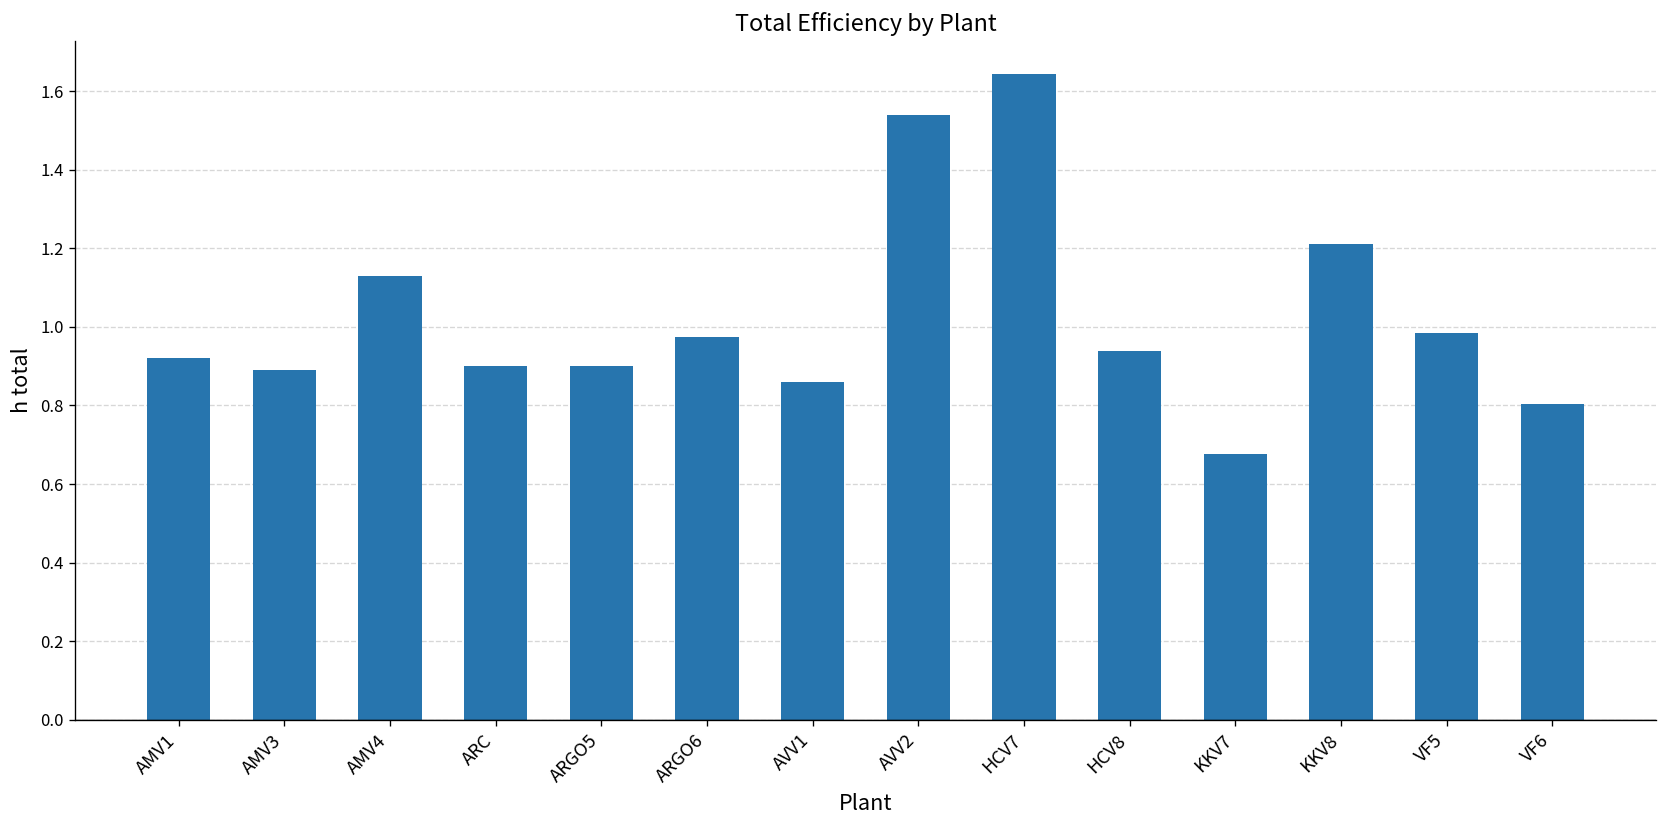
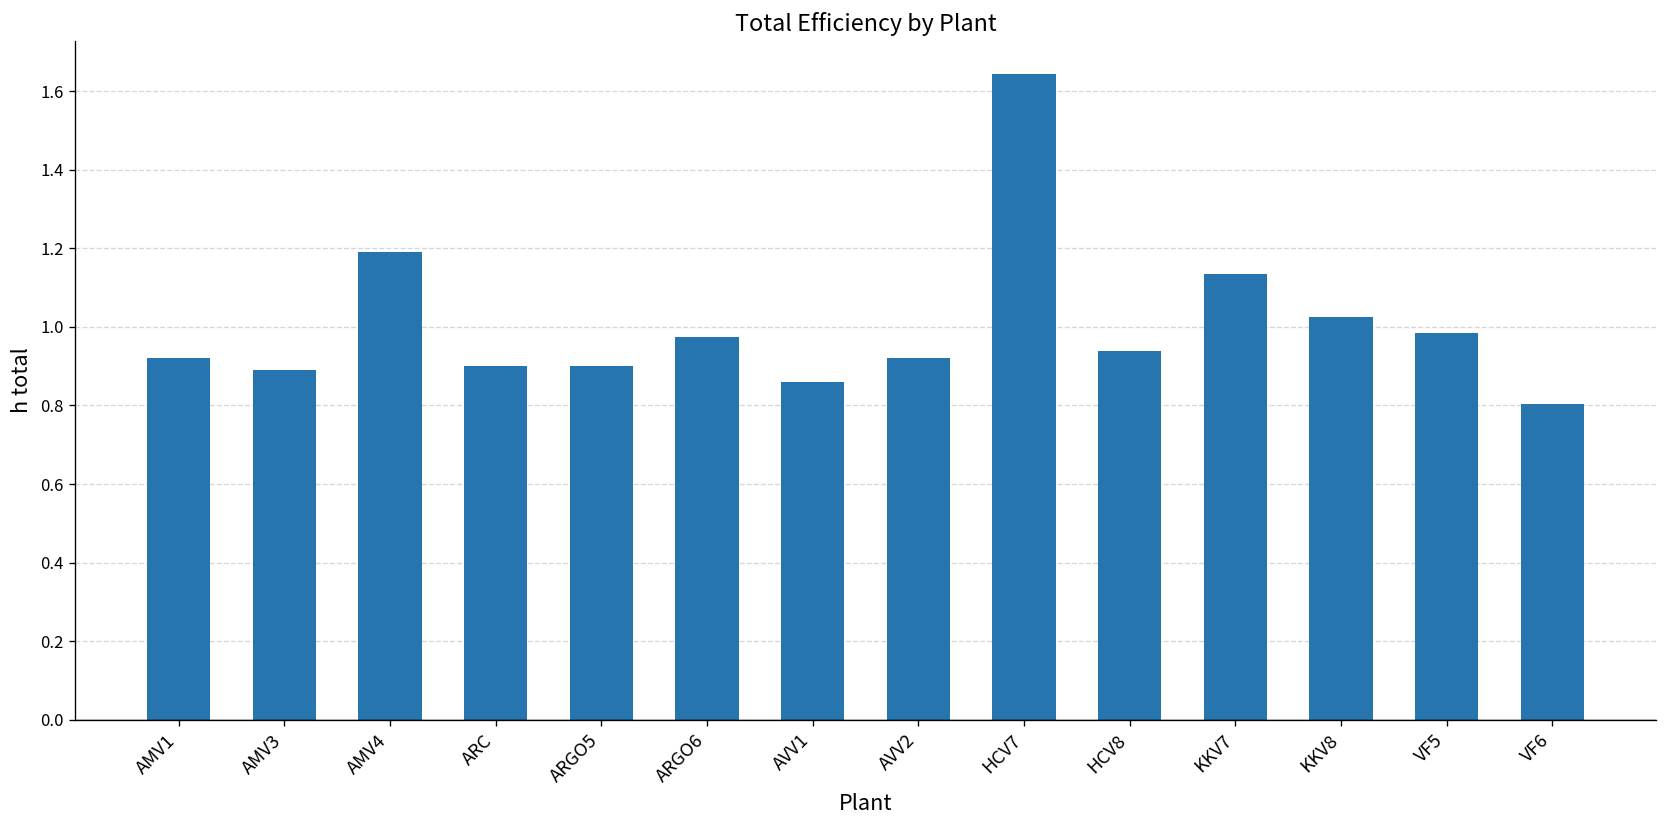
  {
    "AMV1": 0.92,
    "AMV3": 0.89,
-   "AMV4": 1.13,
+   "AMV4": 1.19,
    "ARC": 0.90,
    "ARGO5": 0.90,
    "ARGO6": 0.98,
    "AVV1": 0.86,
-   "AVV2": 1.54,
+   "AVV2": 0.92,
    "HCV7": 1.64,
    "HCV8": 0.94,
-   "KKV7": 0.68,
-   "KKV8": 1.21,
+   "KKV7": 1.14,
+   "KKV8": 1.03,
    "VF5": 0.98,
    "VF6": 0.80
  }
